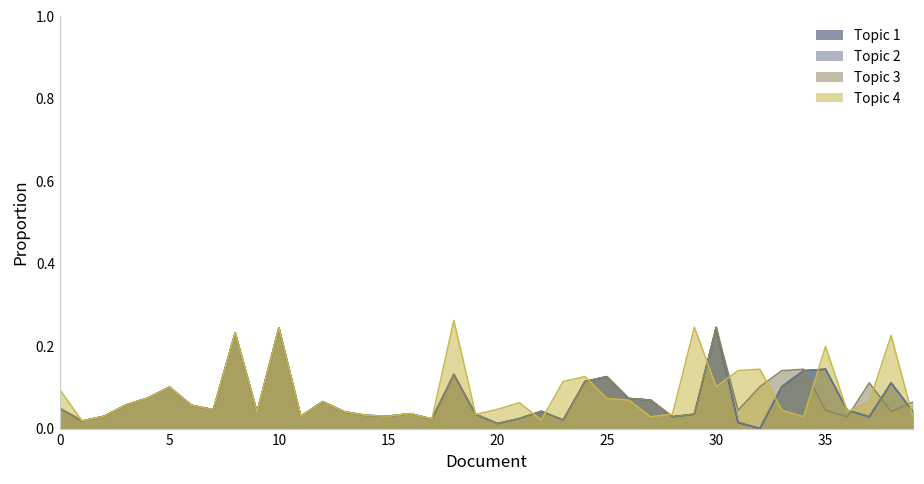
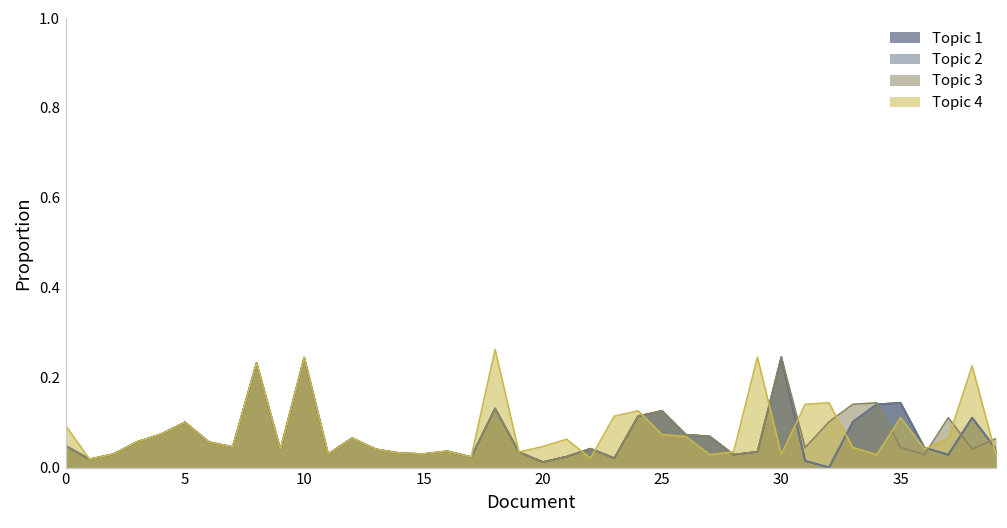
  {
    "Topic 4": {
      "0": 0.09,
      "20": 0.05,
      "25": 0.07,
-     "30": 0.10,
-     "35": 0.20
+     "30": 0.03,
+     "35": 0.11
    }
  }
